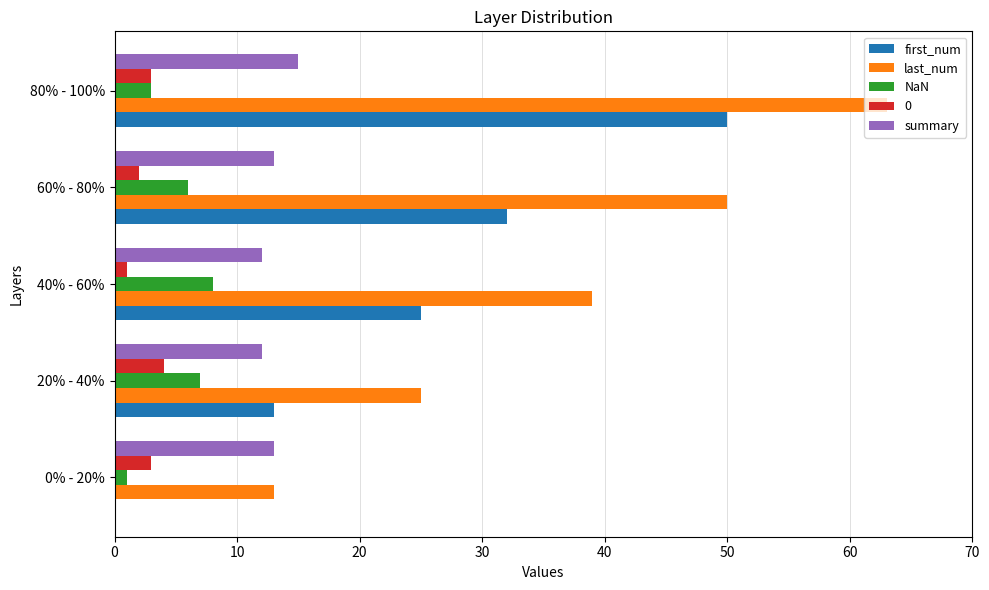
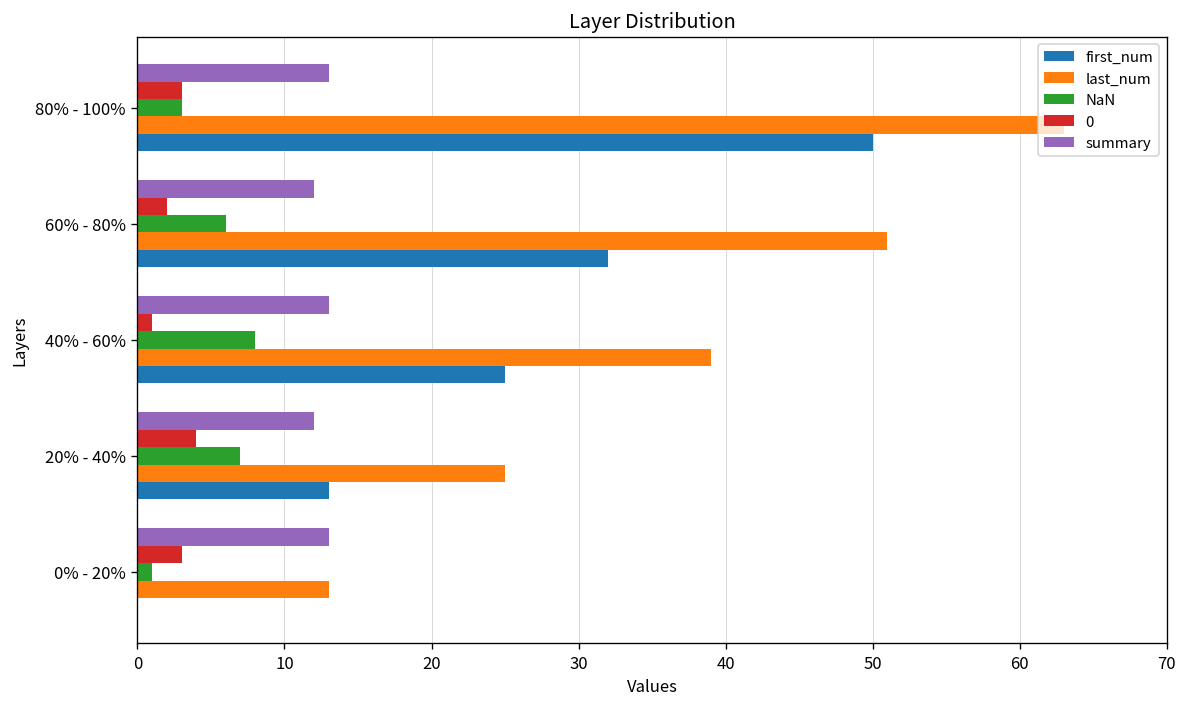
  {
    "first_num": {
      "80% - 100%": 50,
      "60% - 80%": 32,
      "40% - 60%": 25,
      "20% - 40%": 13,
      "0% - 20%": 0
    },
    "last_num": {
-     "60% - 80%": 50,
+     "60% - 80%": 51,
      "40% - 60%": 39,
      "20% - 40%": 25,
      "0% - 20%": 13
    },
    "NaN": {
      "80% - 100%": 3,
      "60% - 80%": 6,
      "40% - 60%": 8,
      "20% - 40%": 7,
      "0% - 20%": 1
    },
    "0": {
      "80% - 100%": 3,
      "60% - 80%": 2,
      "40% - 60%": 1,
      "20% - 40%": 4,
      "0% - 20%": 3
    },
    "summary": {
-     "80% - 100%": 15,
-     "60% - 80%": 13,
-     "40% - 60%": 12,
+     "80% - 100%": 13,
+     "60% - 80%": 12,
+     "40% - 60%": 13,
      "20% - 40%": 12,
      "0% - 20%": 13
    }
  }
